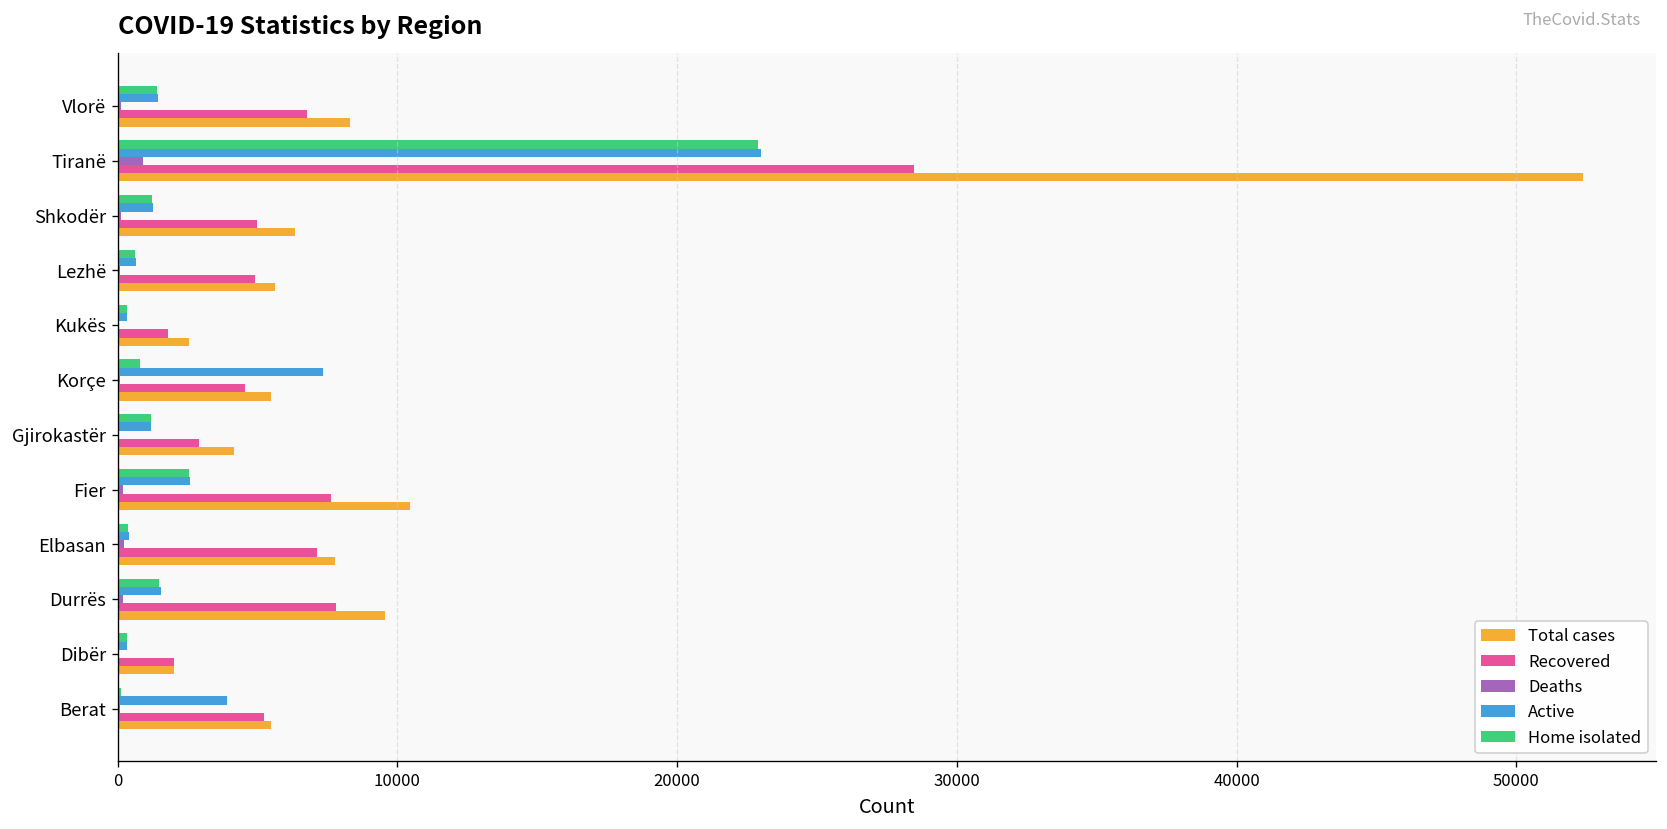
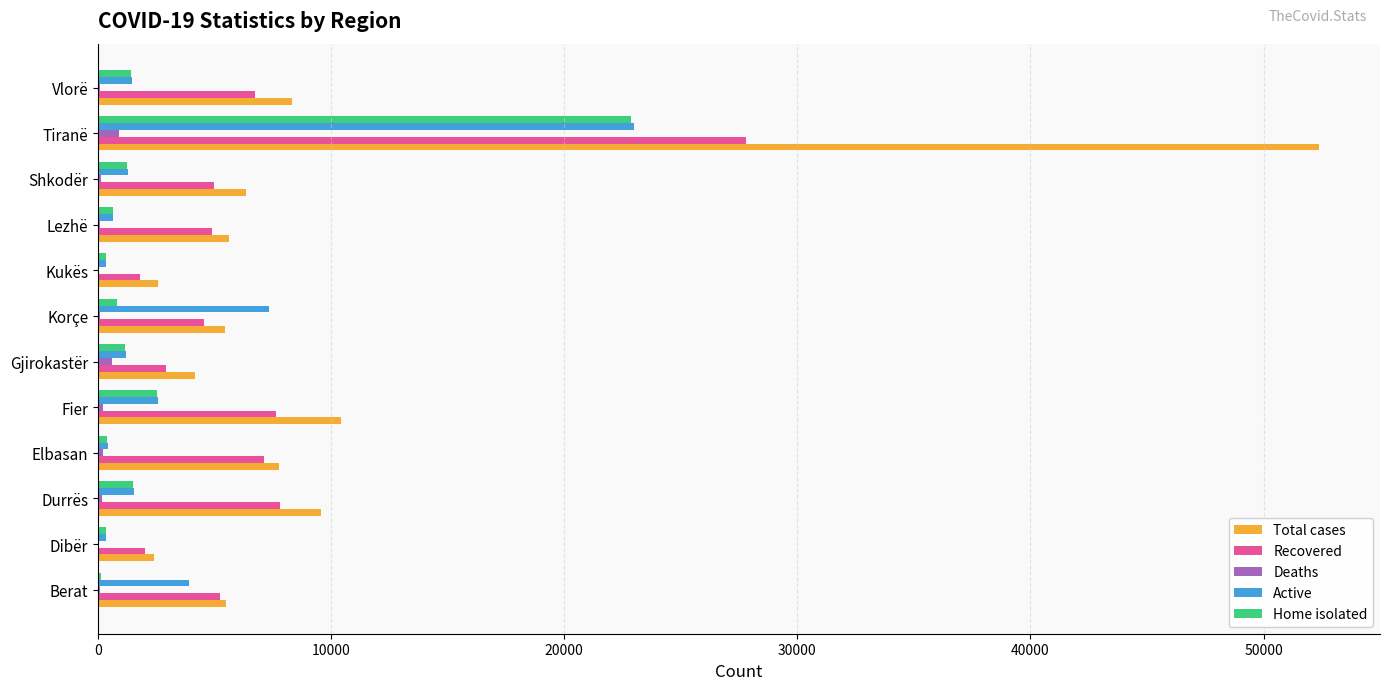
  {
    "Total cases": {
      "Vlorë": 8300,
      "Tiranë": 52400,
      "Shkodër": 6300,
      "Lezhë": 5600,
      "Kukës": 2600,
      "Korçe": 5500,
      "Gjirokastër": 4200,
      "Fier": 10400,
      "Elbasan": 7800,
      "Durrës": 9600,
-     "Dibër": 2000,
+     "Dibër": 2400,
      "Berat": 5500
    },
    "Recovered": {
      "Vlorë": 6800,
-     "Tiranë": 28500,
+     "Tiranë": 27800,
      "Shkodër": 5000,
      "Lezhë": 4900,
      "Kukës": 1800,
      "Korçe": 4600,
      "Gjirokastër": 2900,
      "Fier": 7600,
      "Elbasan": 7100,
      "Durrës": 7800,
      "Dibër": 2000,
      "Berat": 5200
    },
    "Deaths": {
      "Vlorë": 100,
      "Tiranë": 900,
      "Shkodër": 100,
-     "Gjirokastër": 0,
+     "Gjirokastër": 600,
      "Fier": 200,
      "Elbasan": 200,
      "Durrës": 200
    },
    "Active": {
      "Vlorë": 1500,
      "Tiranë": 23000,
      "Shkodër": 1300,
      "Lezhë": 600,
      "Kukës": 300,
      "Korçe": 7400,
      "Gjirokastër": 1200,
      "Fier": 2600,
      "Elbasan": 400,
      "Durrës": 1600,
      "Dibër": 300,
      "Berat": 3900
    },
    "Home isolated": {
      "Vlorë": 1400,
      "Tiranë": 22900,
      "Shkodër": 1200,
      "Lezhë": 600,
      "Kukës": 300,
      "Korçe": 800,
      "Gjirokastër": 1200,
      "Fier": 2600,
      "Elbasan": 400,
      "Durrës": 1500,
      "Dibër": 300,
      "Berat": 100
    }
  }
